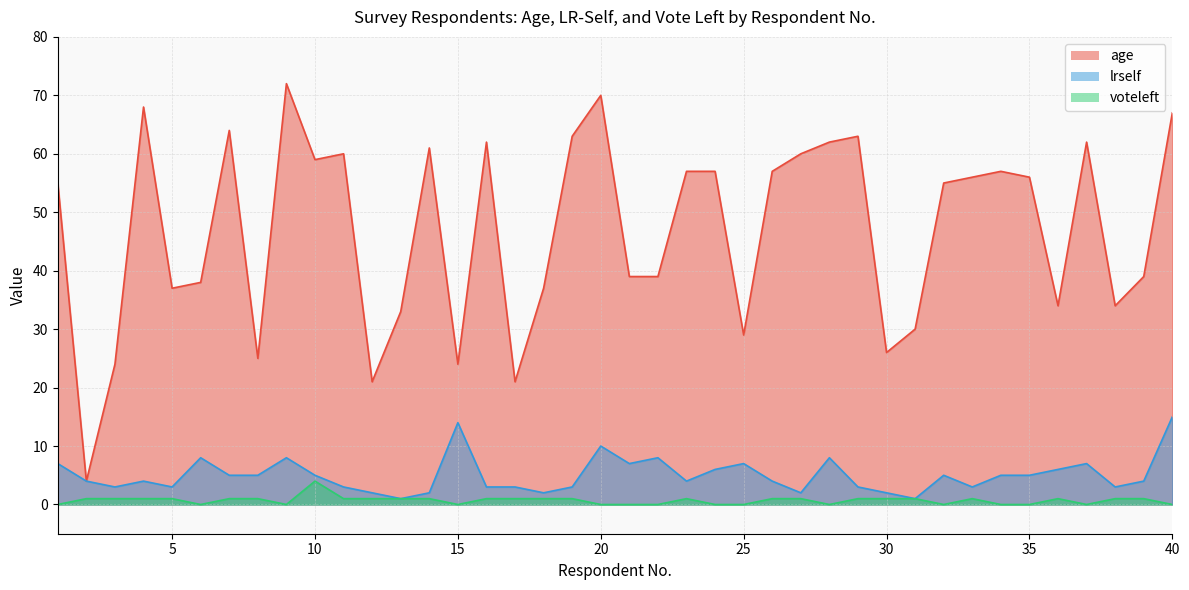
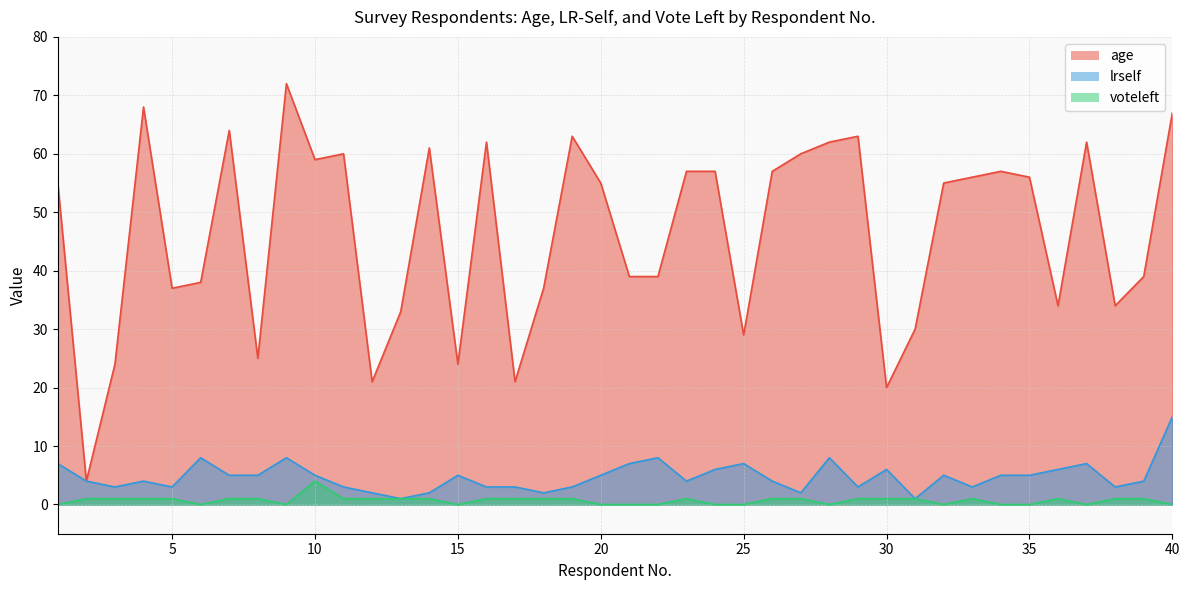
  {
    "age": {
      "5": 37,
      "10": 59,
      "15": 24,
-     "20": 70,
+     "20": 55,
      "25": 29,
-     "30": 26,
+     "30": 20,
      "35": 56,
      "40": 67
    },
    "lrself": {
      "5": 3,
      "10": 5,
-     "15": 14,
-     "20": 10,
+     "15": 5,
+     "20": 5,
      "25": 7,
-     "30": 2,
+     "30": 6,
      "35": 5,
      "40": 15
    },
    "voteleft": {
      "5": 1,
      "10": 4,
      "15": 0,
      "20": 0,
      "25": 0,
      "30": 1,
      "35": 0,
      "40": 0
    }
  }
